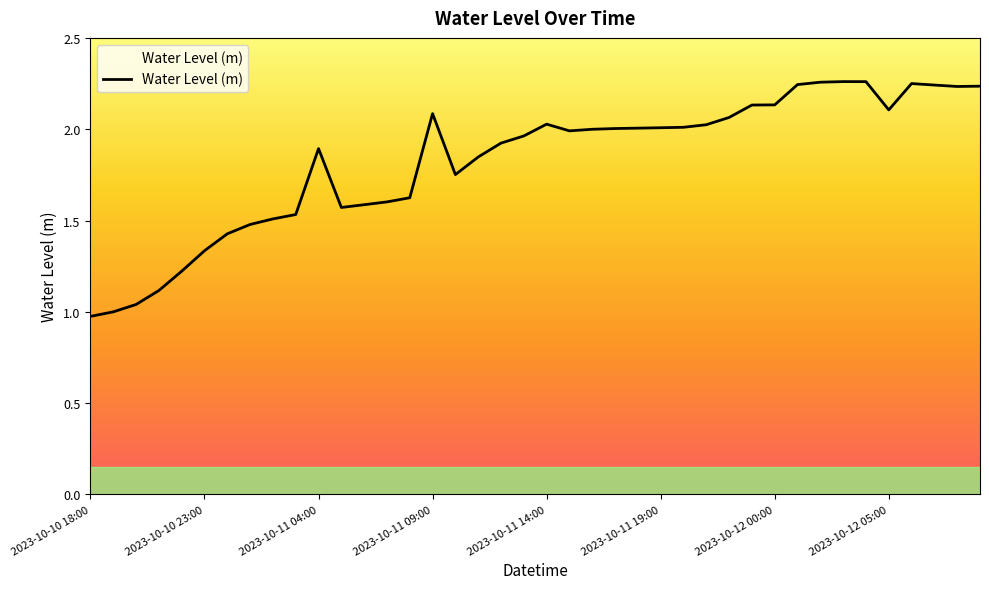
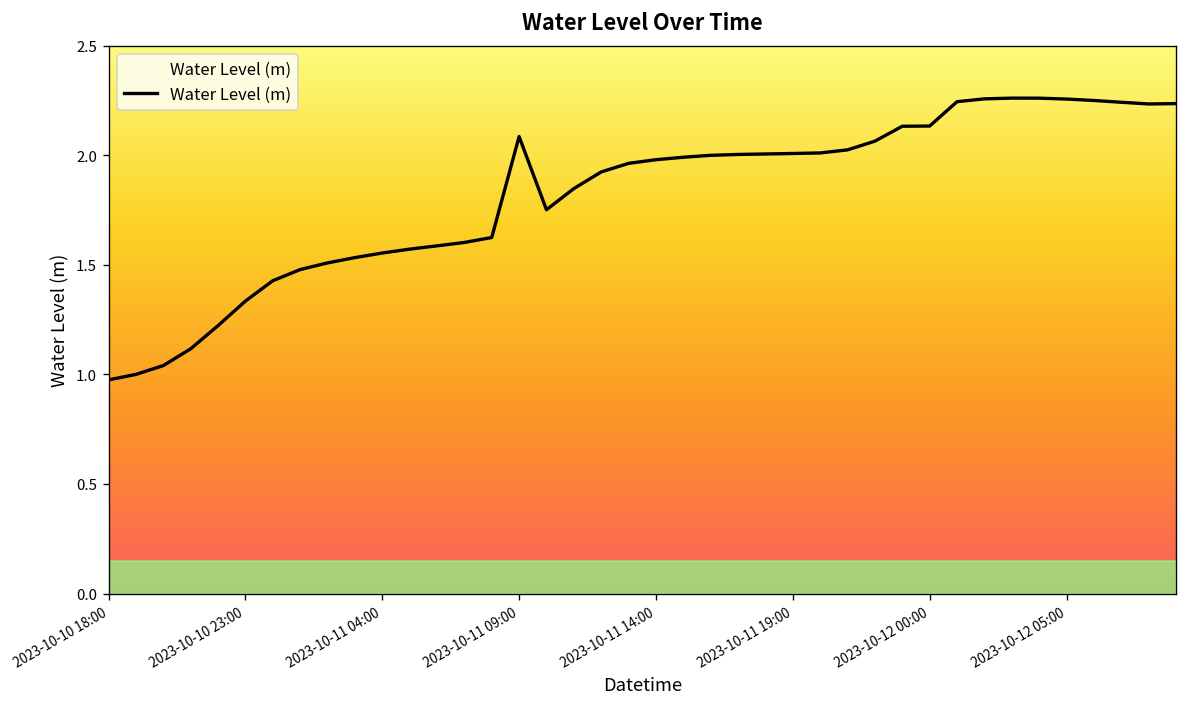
  {
    "2023-10-10 18:00": 0.97,
    "2023-10-10 23:00": 1.33,
-   "2023-10-11 04:00": 1.89,
+   "2023-10-11 04:00": 1.55,
    "2023-10-11 09:00": 2.09,
-   "2023-10-11 14:00": 2.03,
+   "2023-10-11 14:00": 1.98,
    "2023-10-11 19:00": 2.01,
    "2023-10-12 00:00": 2.13,
-   "2023-10-12 05:00": 2.11
+   "2023-10-12 05:00": 2.26
  }
